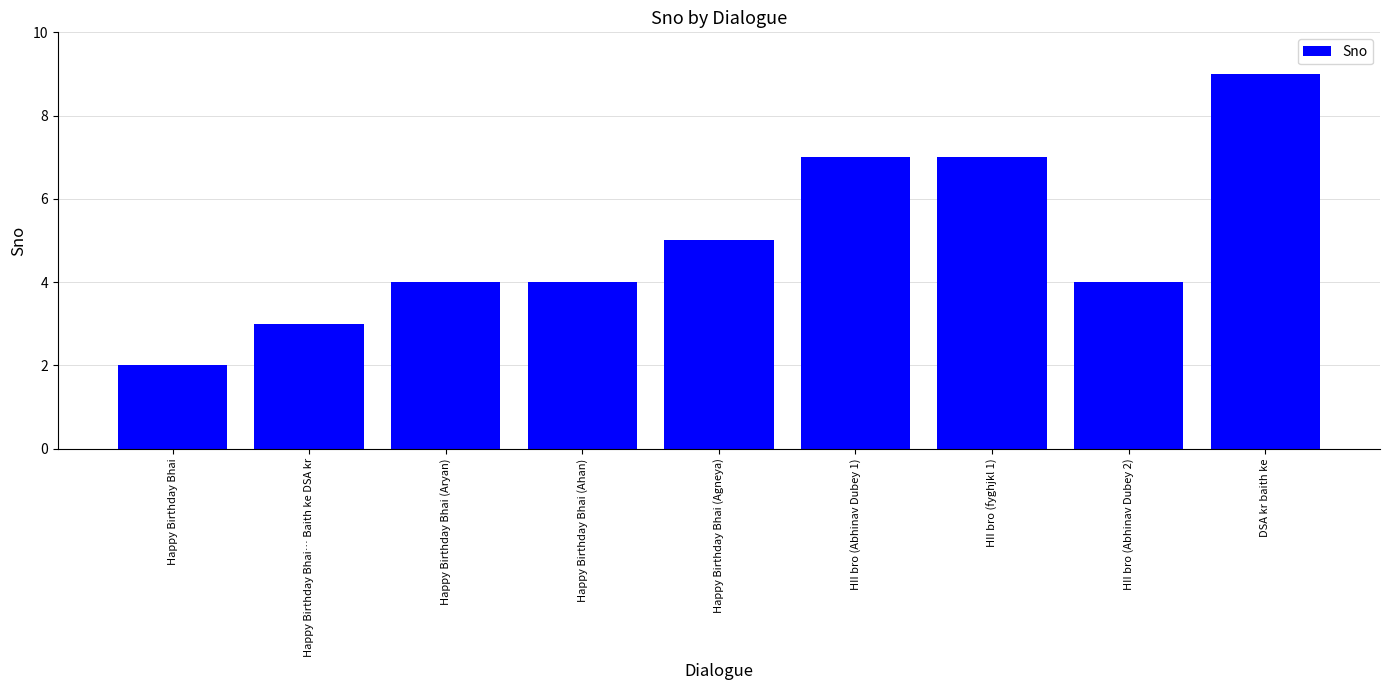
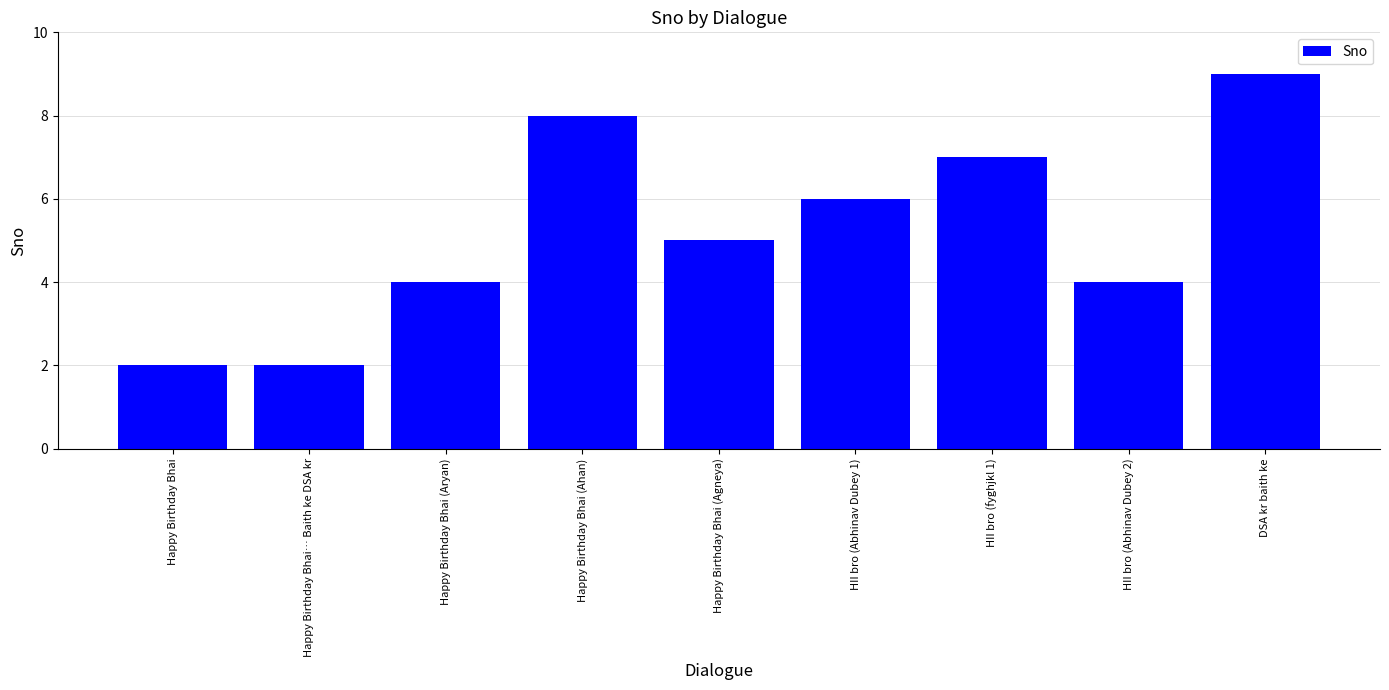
  {
    "Happy Birthday Bhai": 2,
-   "Happy Birthday Bhai… Baith ke DSA kr": 3,
+   "Happy Birthday Bhai… Baith ke DSA kr": 2,
    "Happy Birthday Bhai (Aryan)": 4,
-   "Happy Birthday Bhai (Ahan)": 4,
+   "Happy Birthday Bhai (Ahan)": 8,
    "Happy Birthday Bhai (Agneya)": 5,
-   "HII bro (Abhinav Dubey 1)": 7,
+   "HII bro (Abhinav Dubey 1)": 6,
    "HII bro (fyghjkl 1)": 7,
    "HII bro (Abhinav Dubey 2)": 4,
    "DSA kr baith ke": 9
  }
